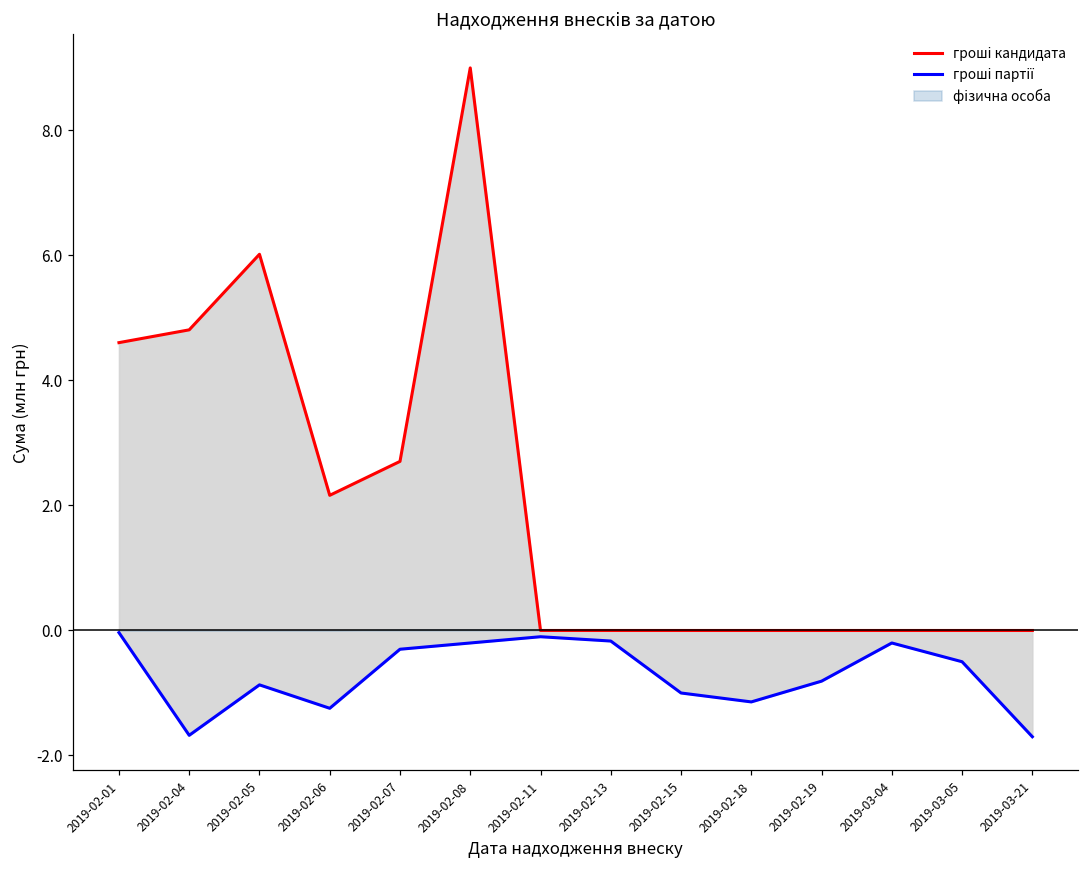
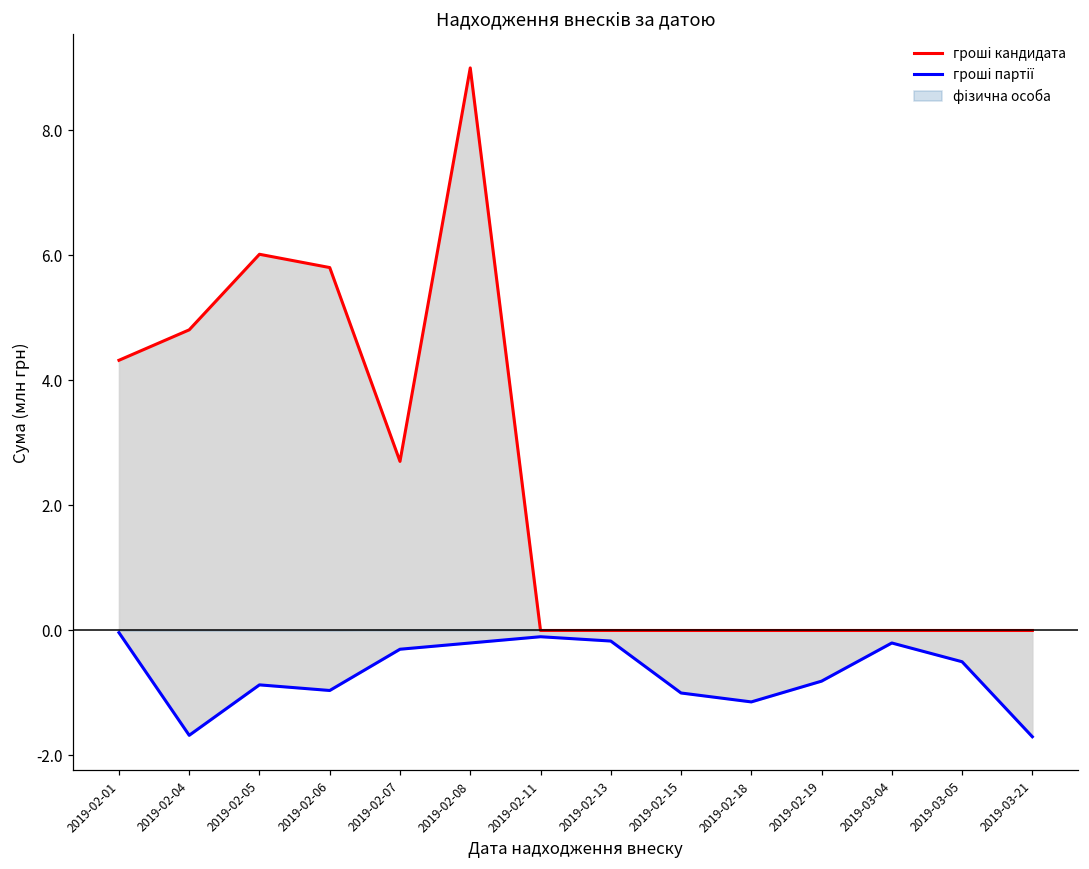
  {
    "гроші кандидата": {
-     "2019-02-01": 4.6,
+     "2019-02-01": 4.3,
      "2019-02-04": 4.8,
      "2019-02-05": 6.0,
-     "2019-02-06": 2.2,
+     "2019-02-06": 5.8,
      "2019-02-07": 2.7,
      "2019-02-08": 9.0
    },
    "гроші партії": {
      "2019-02-04": -1.7,
      "2019-02-05": -0.9,
-     "2019-02-06": -1.2,
+     "2019-02-06": -1.0,
      "2019-02-07": -0.3,
      "2019-02-08": -0.2,
      "2019-02-11": -0.1,
      "2019-02-13": -0.2,
      "2019-02-15": -1.0,
      "2019-02-18": -1.1,
      "2019-02-19": -0.8,
      "2019-03-04": -0.2,
      "2019-03-05": -0.5,
      "2019-03-21": -1.7
    }
  }
